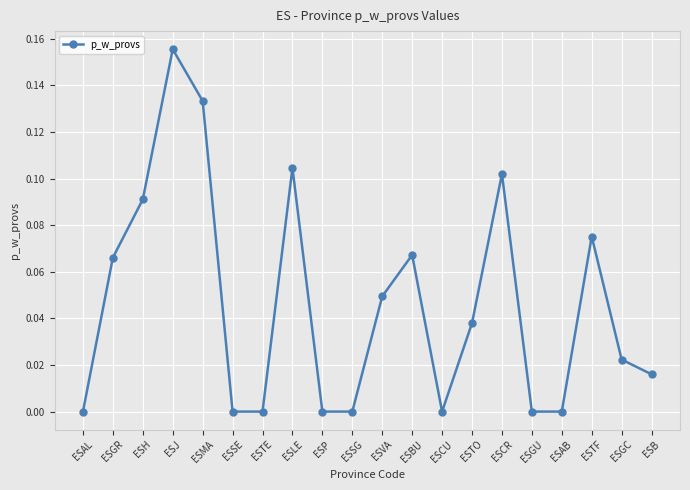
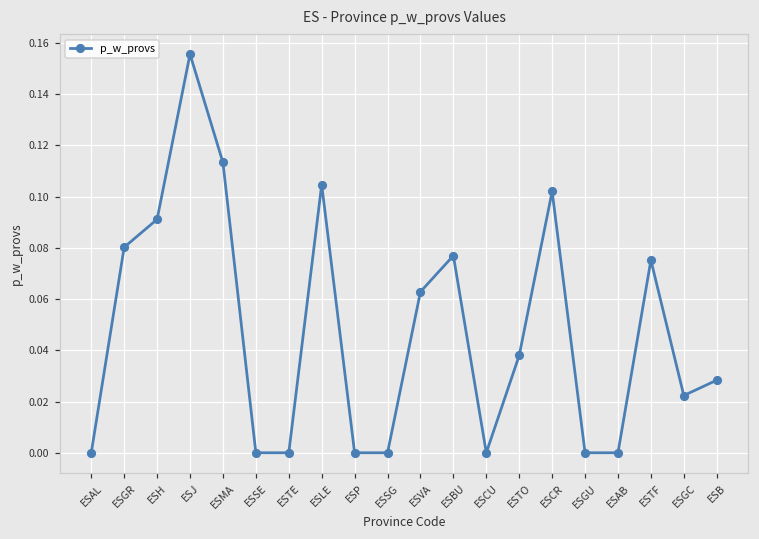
  {
    "ESAL": 0.000,
-   "ESGR": 0.066,
+   "ESGR": 0.080,
    "ESH": 0.091,
    "ESJ": 0.156,
-   "ESMA": 0.133,
+   "ESMA": 0.113,
    "ESSE": 0.000,
    "ESTE": 0.000,
    "ESLE": 0.105,
    "ESP": 0.000,
    "ESSG": 0.000,
-   "ESVA": 0.049,
-   "ESBU": 0.067,
+   "ESVA": 0.063,
+   "ESBU": 0.077,
    "ESCU": 0.000,
    "ESTO": 0.038,
    "ESCR": 0.102,
    "ESGU": 0.000,
    "ESAB": 0.000,
    "ESTF": 0.075,
    "ESGC": 0.022,
-   "ESB": 0.016
+   "ESB": 0.028
  }
